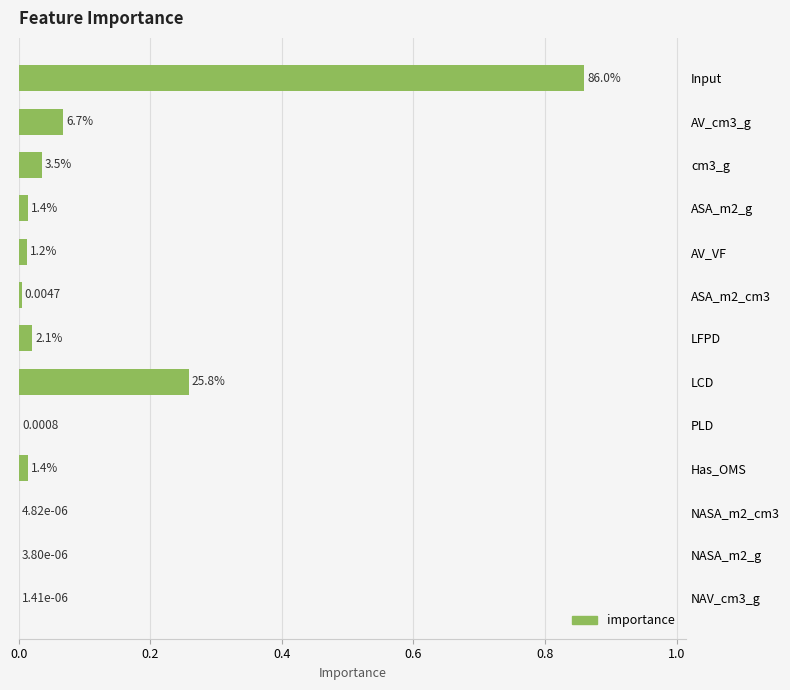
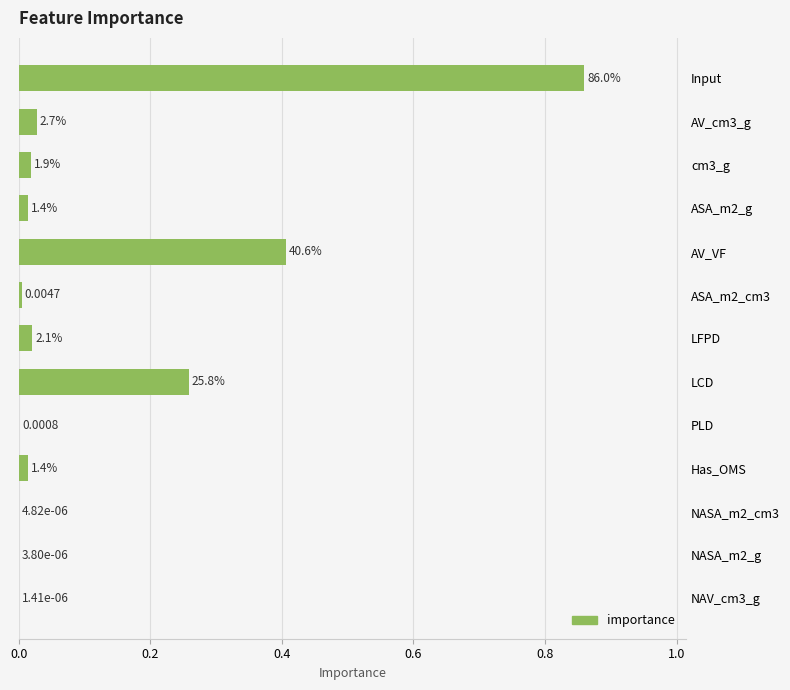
  {
    "Input": "86.0%",
-   "AV_cm3_g": "6.7%",
-   "cm3_g": "3.5%",
+   "AV_cm3_g": "2.7%",
+   "cm3_g": "1.9%",
    "ASA_m2_g": "1.4%",
-   "AV_VF": "1.2%",
+   "AV_VF": "40.6%",
    "ASA_m2_cm3": "0.0047",
    "LFPD": "2.1%",
    "LCD": "25.8%",
    "PLD": "0.0008",
    "Has_OMS": "1.4%",
    "NASA_m2_cm3": "4.82e-06",
    "NASA_m2_g": "3.80e-06",
    "NAV_cm3_g": "1.41e-06"
  }
